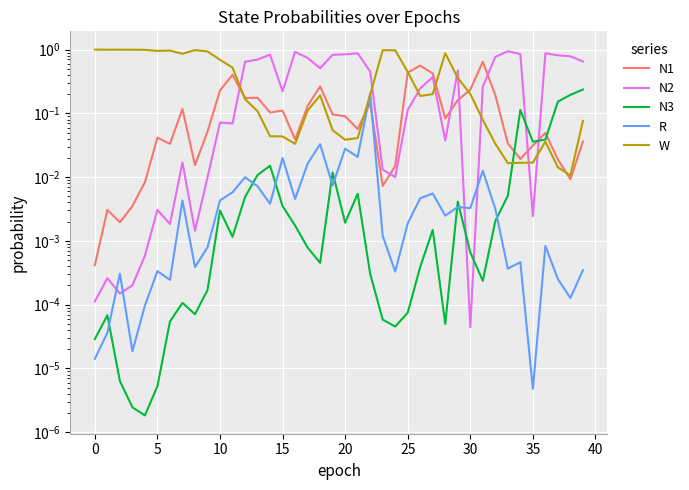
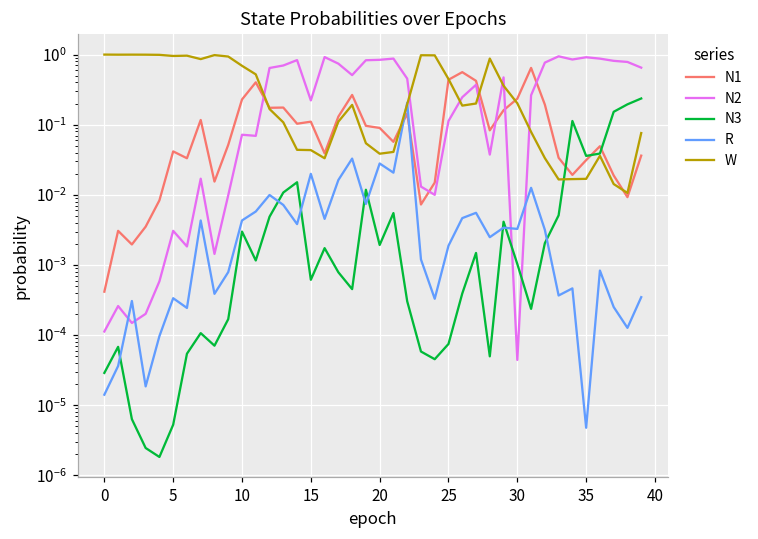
  {
    "N1": {
      "0": 0.0004,
      "5": 0.04,
      "10": 0.23,
      "15": 0.11,
      "20": 0.09,
      "30": 0.23,
      "35": 0.03
    },
    "N2": {
      "0": 0.00011,
      "5": 0.003,
      "10": 0.07,
      "15": 0.22,
      "20": 0.8,
      "25": 0.11,
      "30": 0.00004,
-     "35": 0.0024
+     "35": 0.9
    },
    "N3": {
      "0": 0.00003,
      "5": 0.000005,
      "10": 0.003,
-     "15": 0.004,
+     "15": 0.0006,
      "20": 0.0019,
      "25": 0.00007,
-     "30": 0.0007,
+     "30": 0.0010,
      "35": 0.04
    },
    "R": {
      "0": 0.000014,
      "5": 0.0003,
      "10": 0.004,
      "15": 0.020,
      "20": 0.03,
      "25": 0.0019,
      "30": 0.003,
      "35": 0.000005
    },
    "W": {
      "0": 1.0,
      "5": 1.0,
      "10": 0.7,
      "15": 0.04,
      "20": 0.04,
      "30": 0.20,
      "35": 0.017
    }
  }
